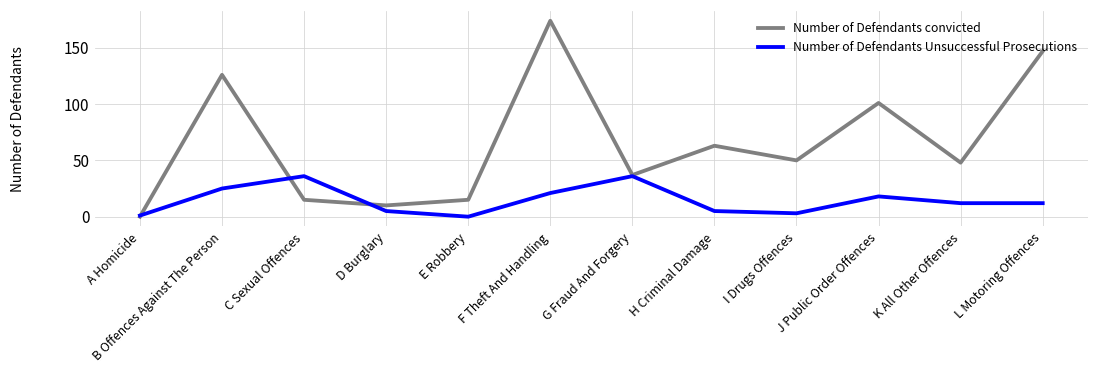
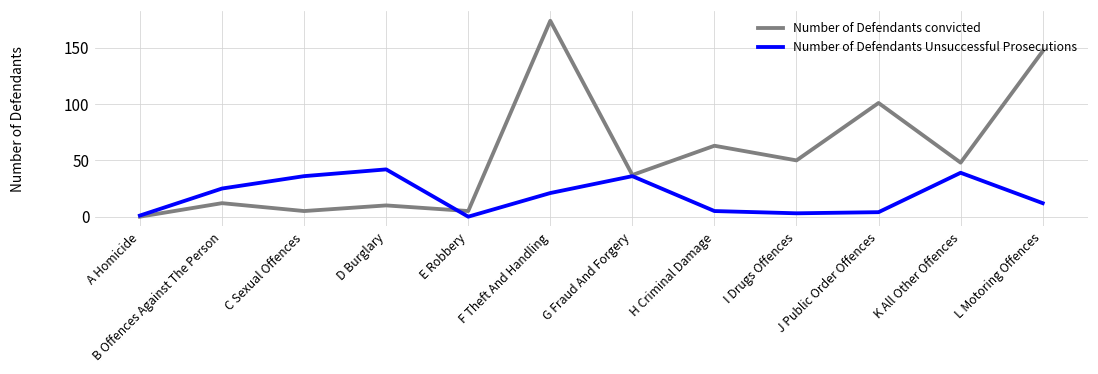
  {
    "Number of Defendants convicted": {
-     "B Offences Against The Person": 126,
-     "C Sexual Offences": 15,
+     "B Offences Against The Person": 12,
+     "C Sexual Offences": 5,
      "D Burglary": 10,
-     "E Robbery": 15,
+     "E Robbery": 5,
      "F Theft And Handling": 174,
      "H Criminal Damage": 63,
      "I Drugs Offences": 50,
      "J Public Order Offences": 101,
      "K All Other Offences": 48,
      "L Motoring Offences": 147
    },
    "Number of Defendants Unsuccessful Prosecutions": {
      "B Offences Against The Person": 25,
      "C Sexual Offences": 36,
-     "D Burglary": 5,
+     "D Burglary": 42,
      "E Robbery": 0,
      "F Theft And Handling": 21,
      "H Criminal Damage": 5,
      "I Drugs Offences": 3,
-     "J Public Order Offences": 18,
-     "K All Other Offences": 12,
+     "J Public Order Offences": 4,
+     "K All Other Offences": 39,
      "L Motoring Offences": 12
    }
  }
